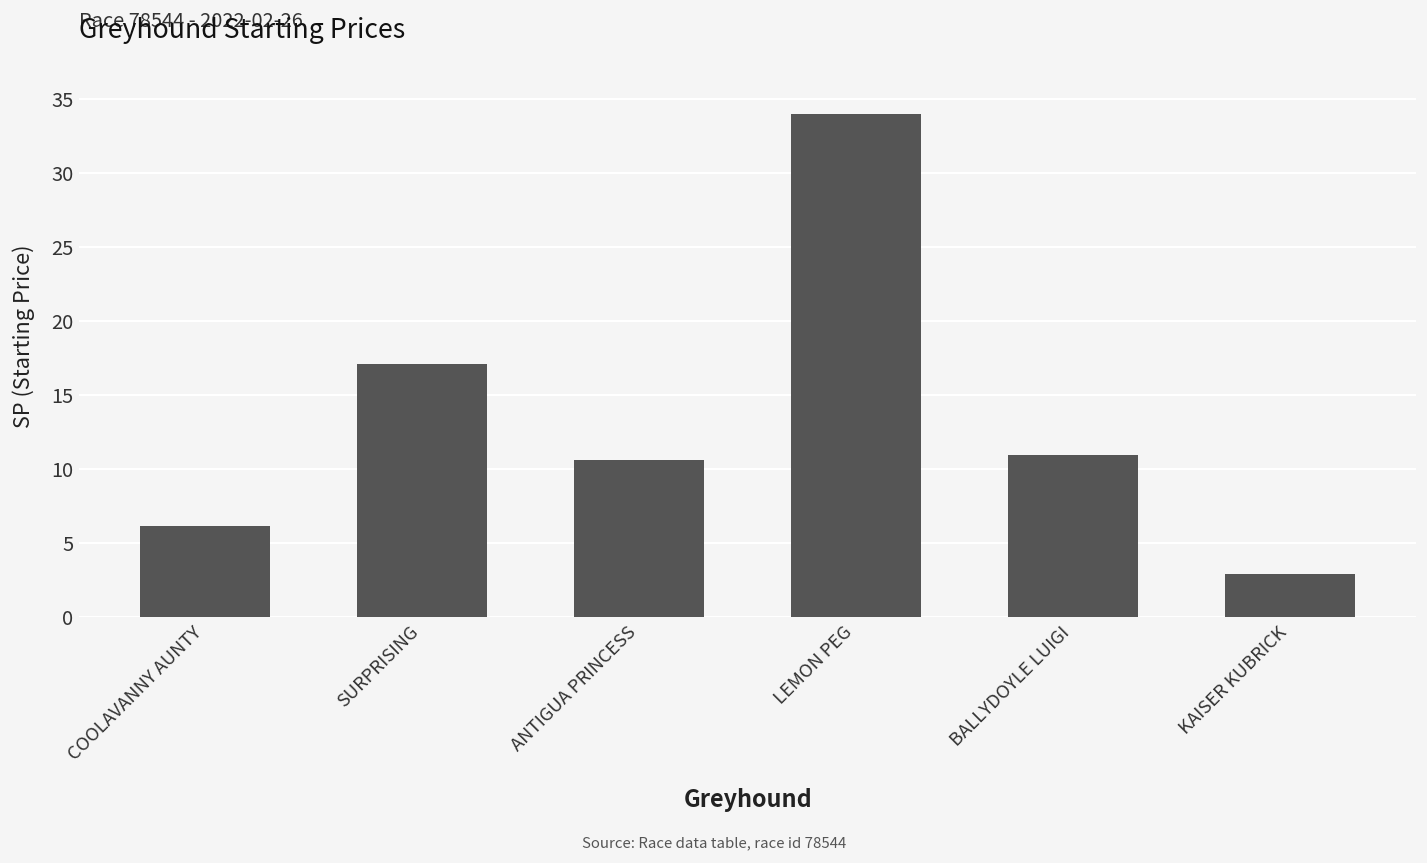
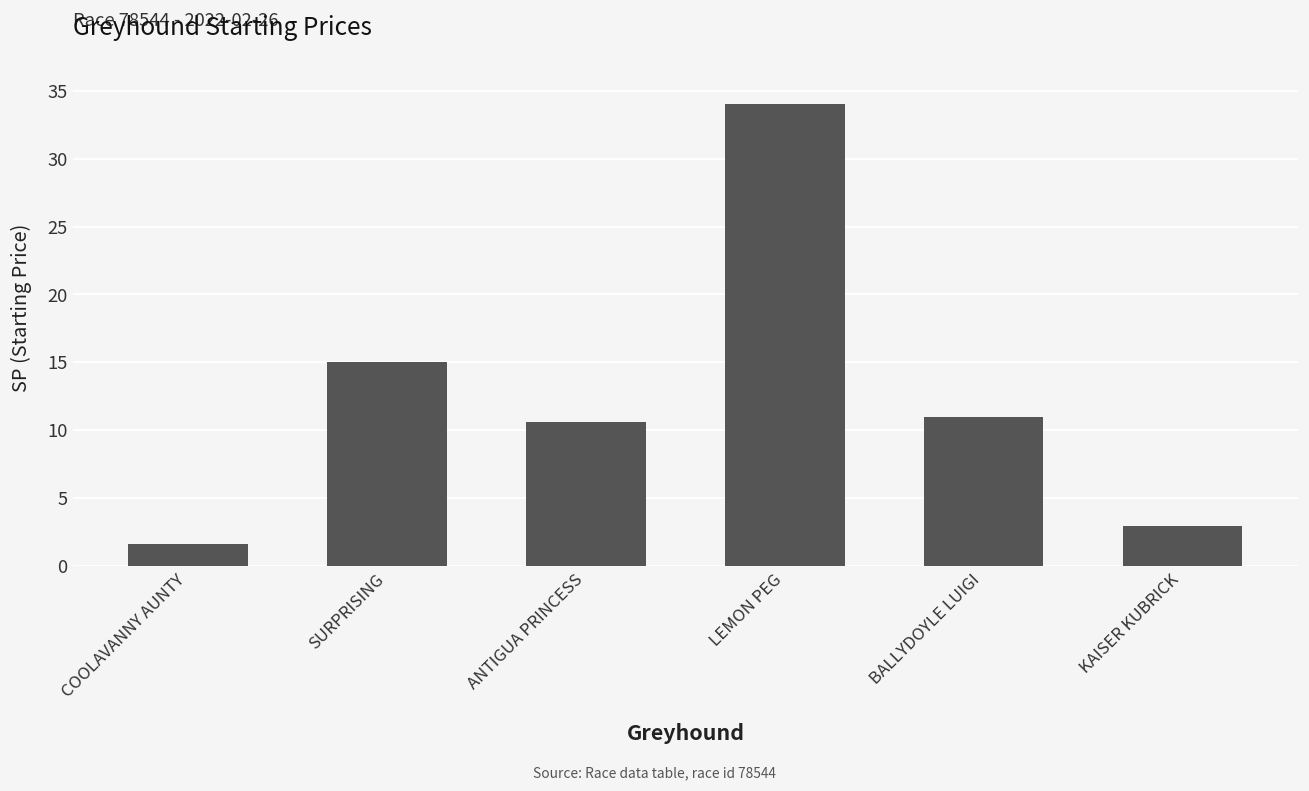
  {
-   "COOLAVANNY AUNTY": 6.2,
-   "SURPRISING": 17.1,
+   "COOLAVANNY AUNTY": 1.6,
+   "SURPRISING": 15.0,
    "ANTIGUA PRINCESS": 10.6,
    "LEMON PEG": 34.0,
    "BALLYDOYLE LUIGI": 11.0,
    "KAISER KUBRICK": 2.9
  }
